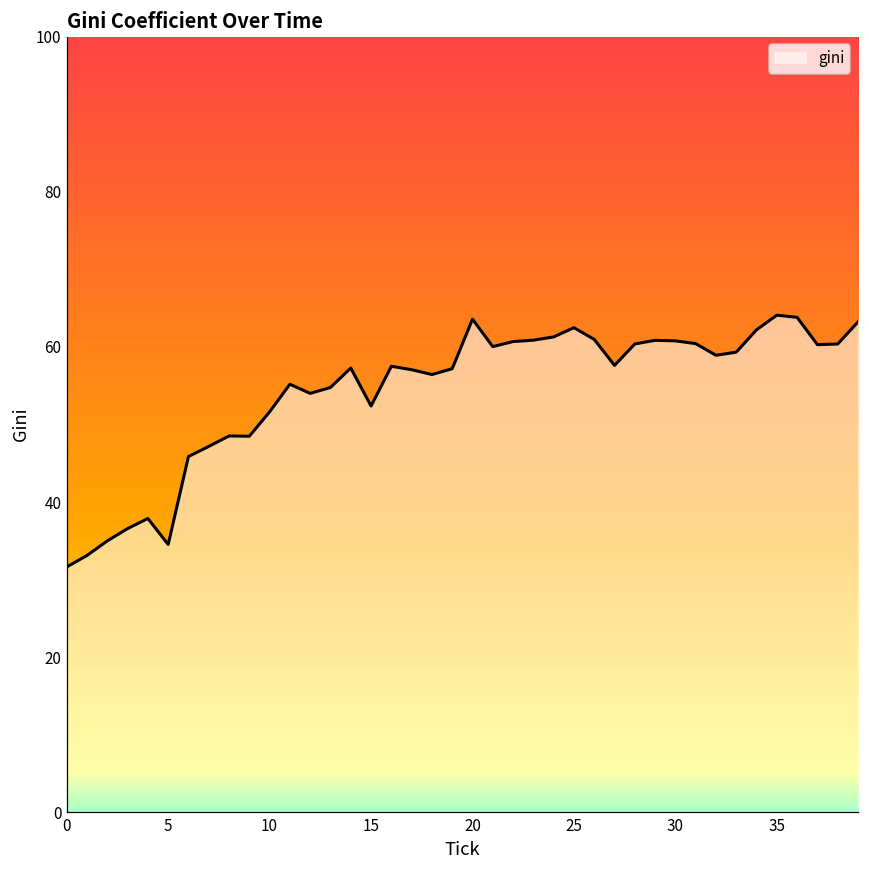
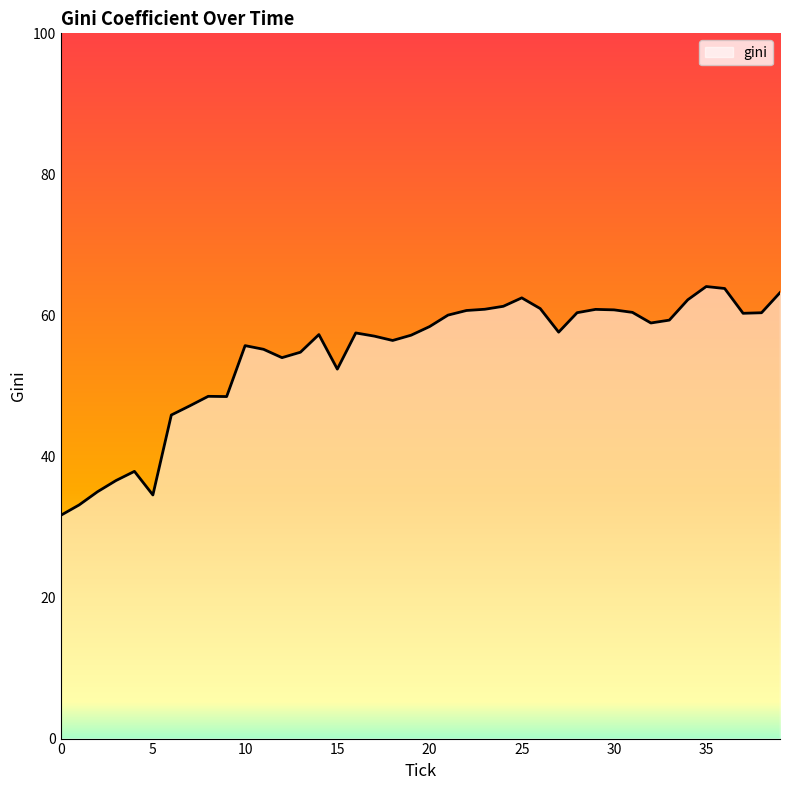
  {
    "0": 32,
    "5": 35,
-   "10": 52,
+   "10": 56,
    "15": 52,
-   "20": 64,
+   "20": 58,
    "25": 62,
    "30": 61,
    "35": 64
  }
